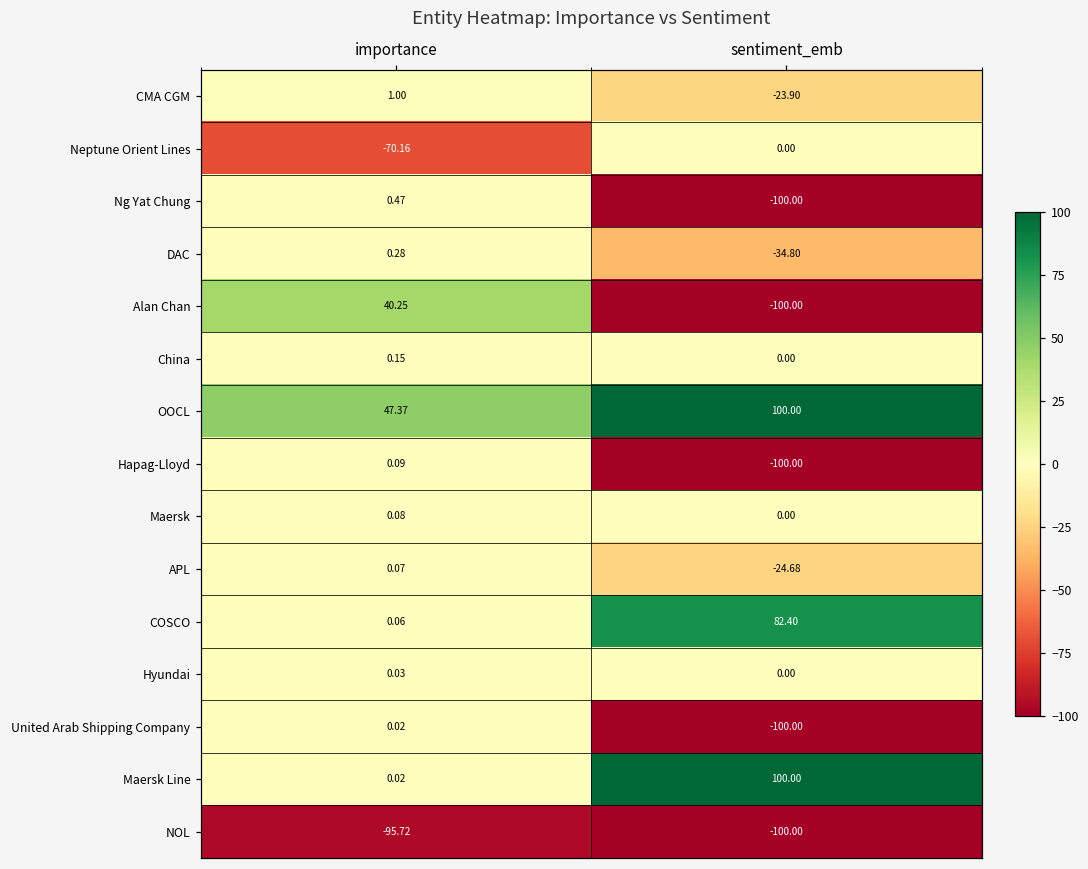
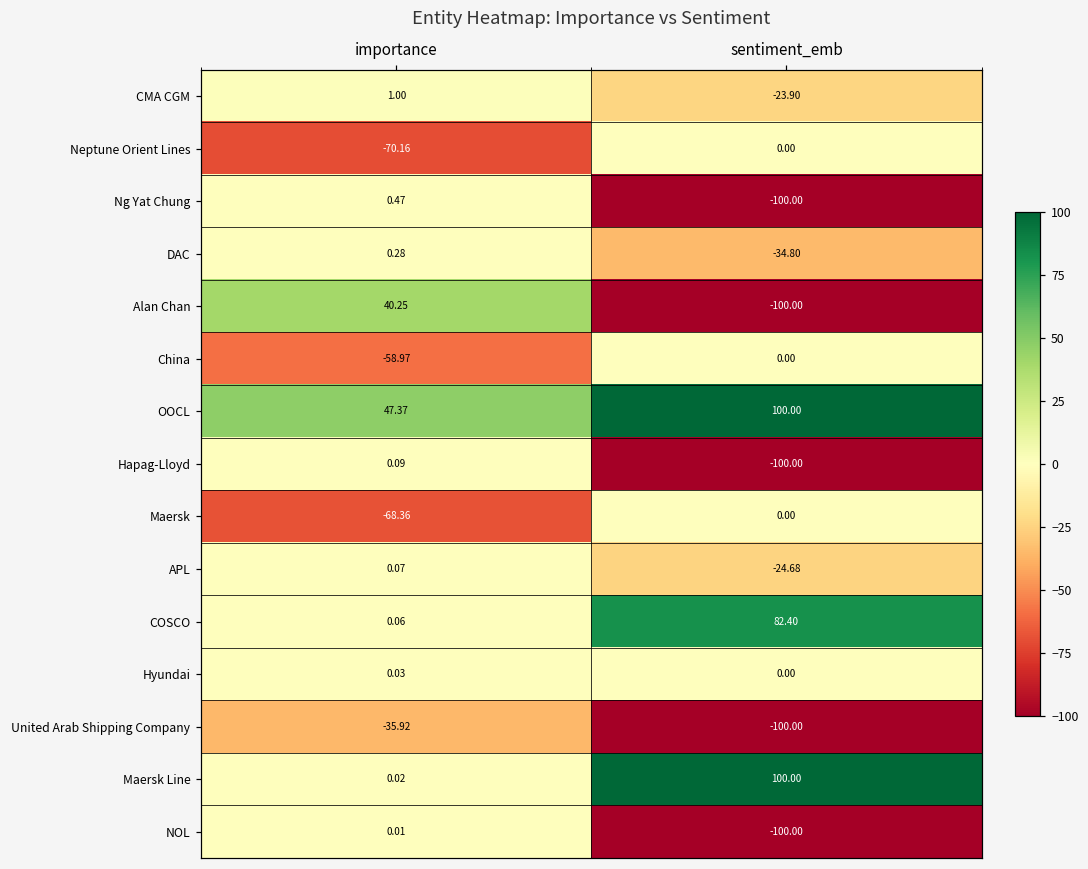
  {
    "CMA CGM": {
      "importance": 1.00,
      "sentiment_emb": -23.90
    },
    "Neptune Orient Lines": {
      "importance": -70.16,
      "sentiment_emb": 0.00
    },
    "Ng Yat Chung": {
      "importance": 0.47,
      "sentiment_emb": -100.00
    },
    "DAC": {
      "importance": 0.28,
      "sentiment_emb": -34.80
    },
    "Alan Chan": {
      "importance": 40.25,
      "sentiment_emb": -100.00
    },
    "China": {
-     "importance": 0.15,
+     "importance": -58.97,
      "sentiment_emb": 0.00
    },
    "OOCL": {
      "importance": 47.37,
      "sentiment_emb": 100.00
    },
    "Hapag-Lloyd": {
      "importance": 0.09,
      "sentiment_emb": -100.00
    },
    "Maersk": {
-     "importance": 0.08,
+     "importance": -68.36,
      "sentiment_emb": 0.00
    },
    "APL": {
      "importance": 0.07,
      "sentiment_emb": -24.68
    },
    "COSCO": {
      "importance": 0.06,
      "sentiment_emb": 82.40
    },
    "Hyundai": {
      "importance": 0.03,
      "sentiment_emb": 0.00
    },
    "United Arab Shipping Company": {
-     "importance": 0.02,
+     "importance": -35.92,
      "sentiment_emb": -100.00
    },
    "Maersk Line": {
      "importance": 0.02,
      "sentiment_emb": 100.00
    },
    "NOL": {
-     "importance": -95.72,
+     "importance": 0.01,
      "sentiment_emb": -100.00
    }
  }
